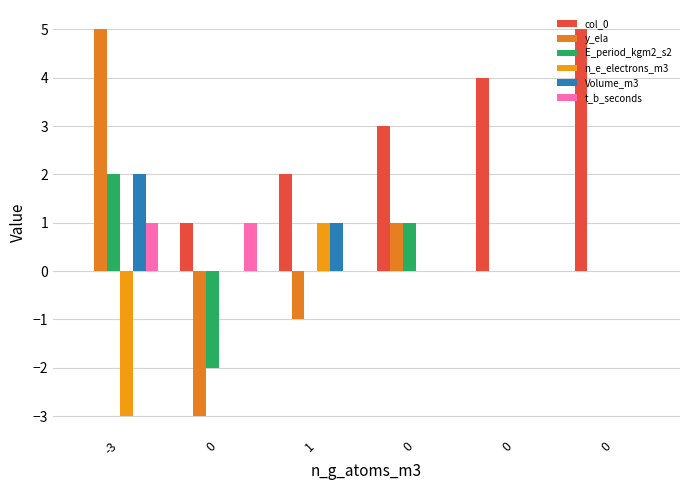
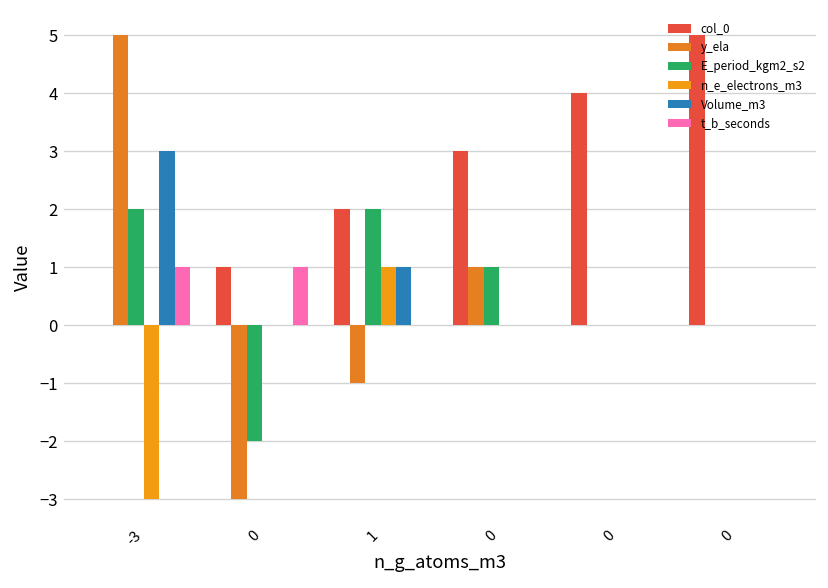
  {
    "E_period_kgm2_s2": {
      "-3": 2,
-     "1": 0
+     "1": 2
    },
    "Volume_m3": {
-     "-3": 2,
+     "-3": 3,
      "1": 1
    },
    "t_b_seconds": {
      "-3": 1,
      "1": 0
    }
  }
